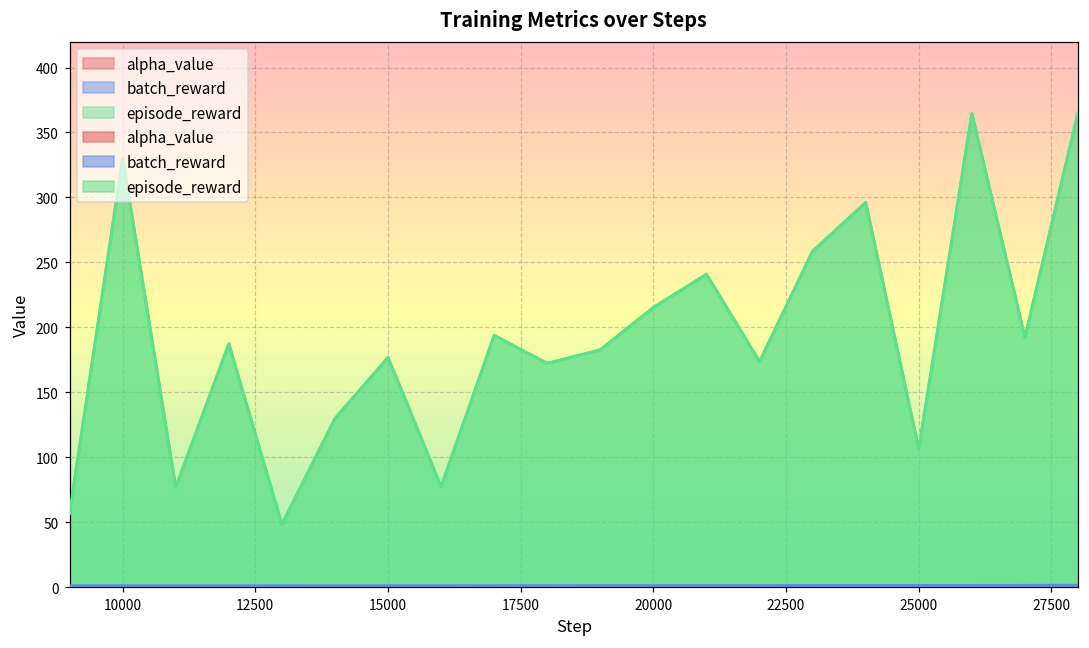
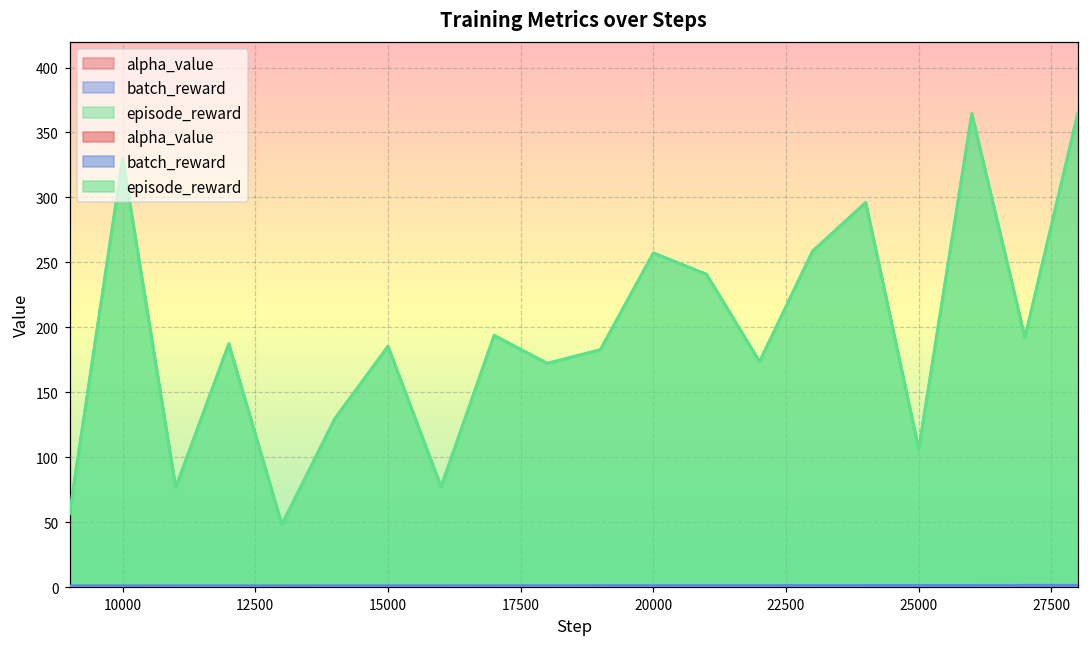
  {
    "episode_reward": {
-     "15000": 177,
-     "20000": 215,
+     "15000": 185,
+     "20000": 257,
      "25000": 106
    }
  }
